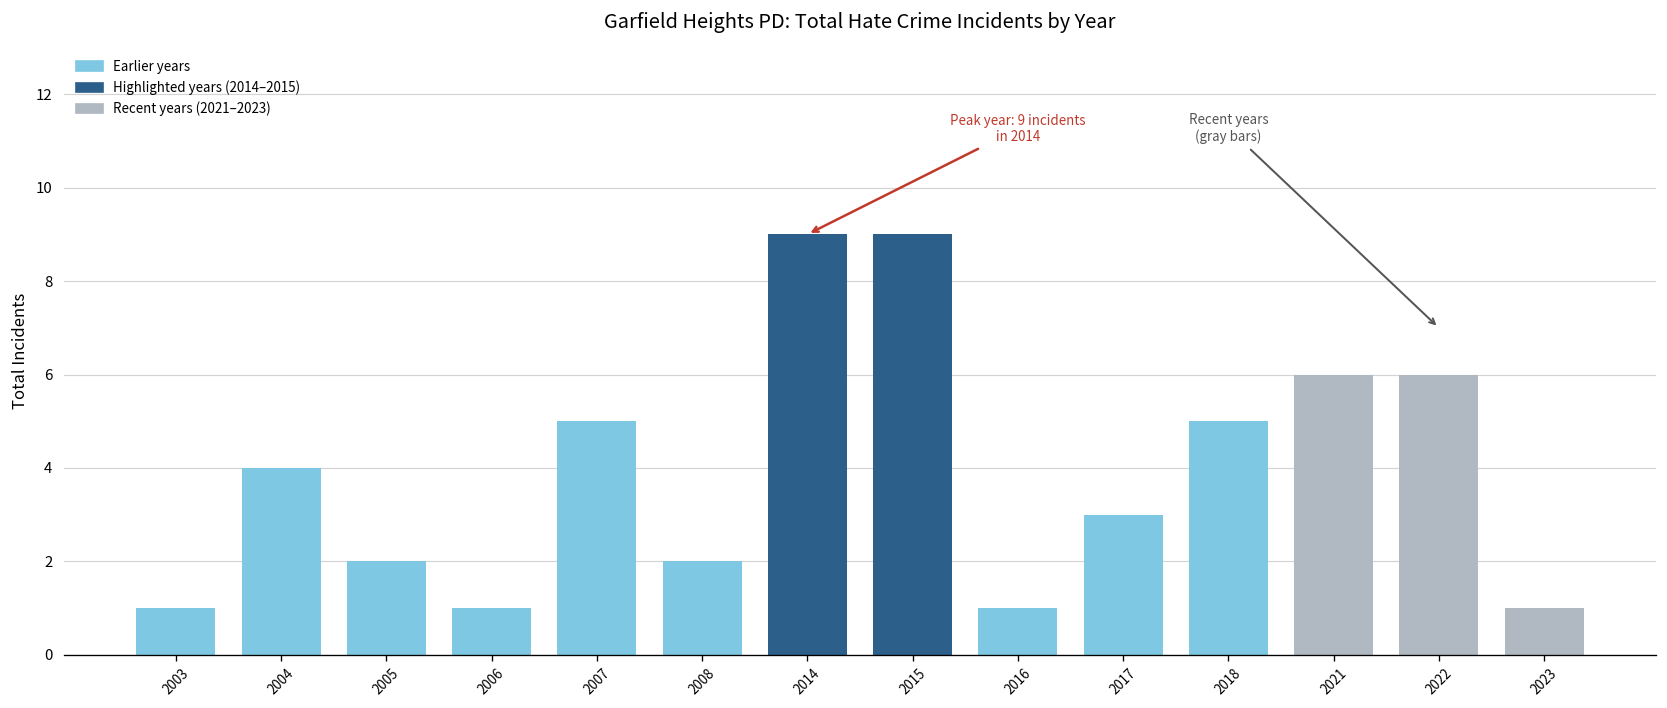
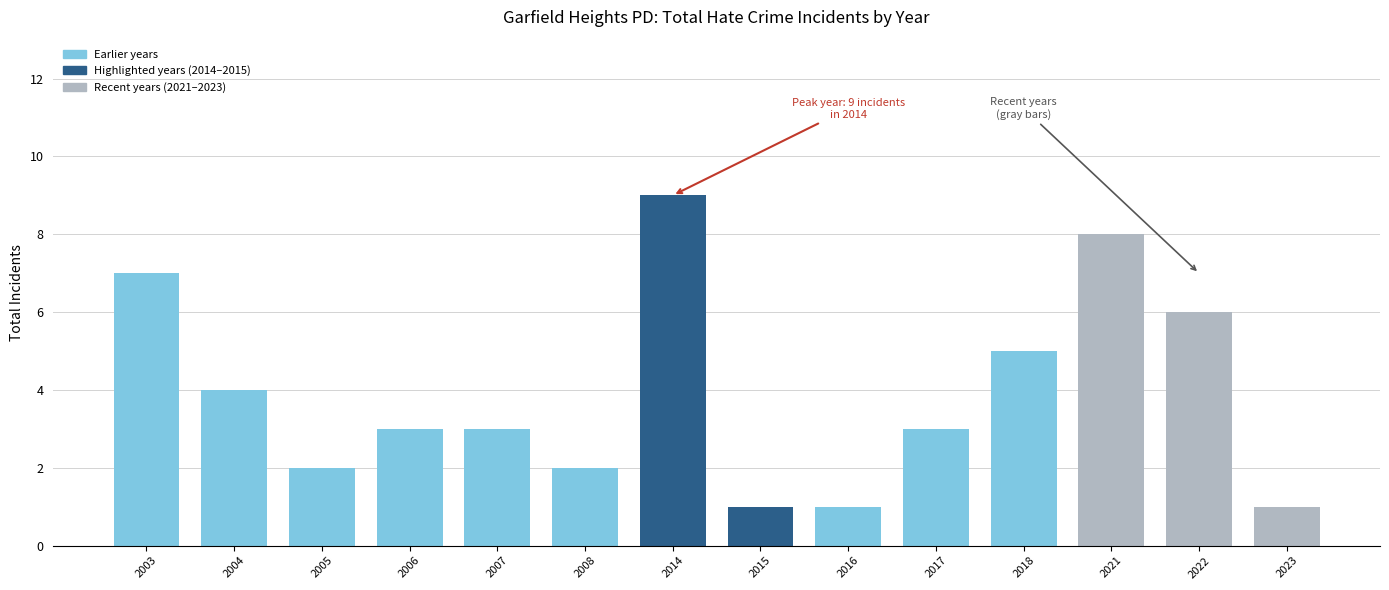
  {
-   "2003": 1,
+   "2003": 7,
    "2004": 4,
    "2005": 2,
-   "2006": 1,
-   "2007": 5,
+   "2006": 3,
+   "2007": 3,
    "2008": 2,
-   "2015": 9,
+   "2015": 1,
    "2016": 1,
    "2017": 3,
    "2018": 5,
-   "2021": 6,
+   "2021": 8,
    "2022": 6,
    "2023": 1
  }
